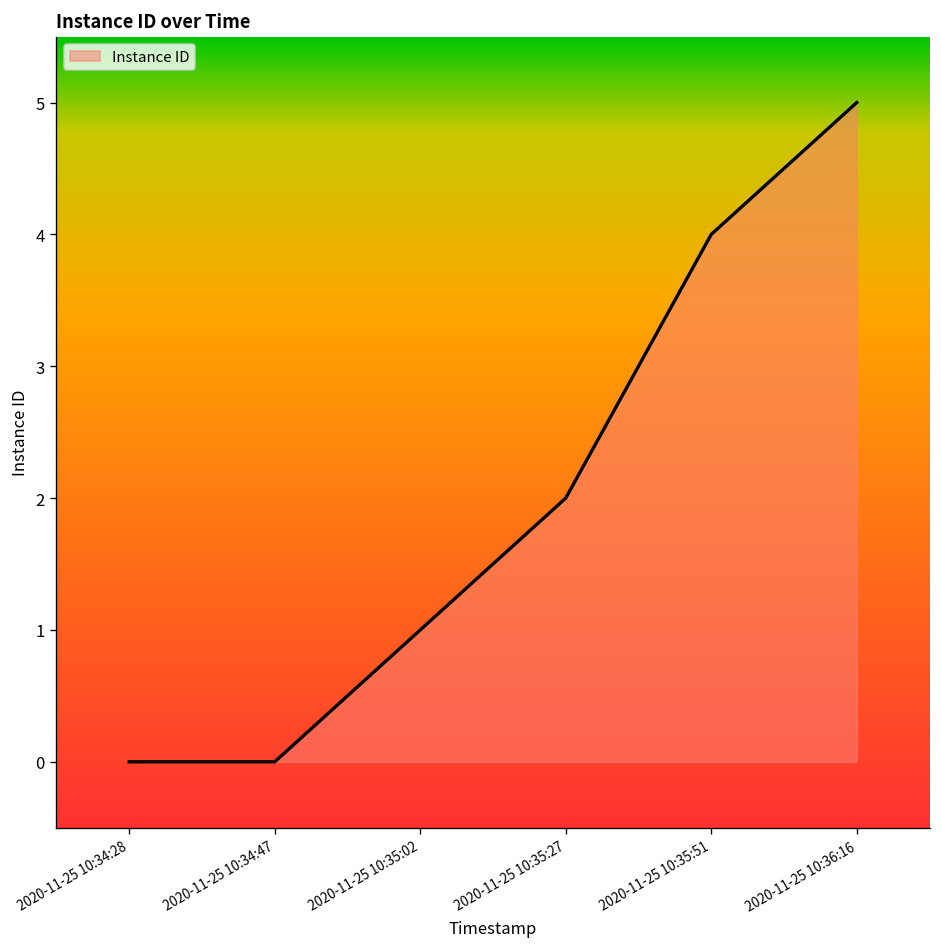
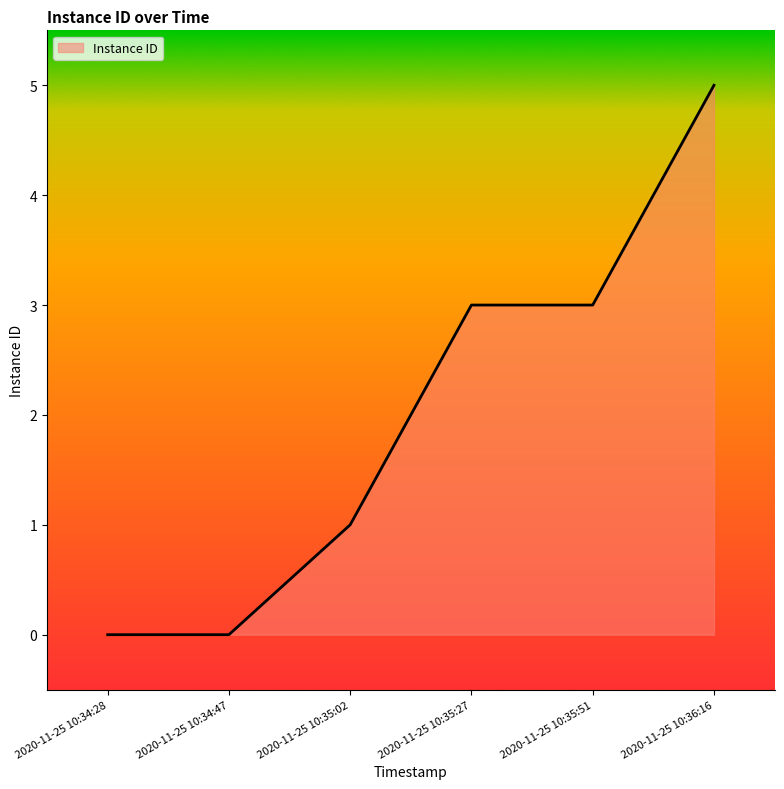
  {
    "2020-11-25 10:34:28": 0,
    "2020-11-25 10:34:47": 0,
    "2020-11-25 10:35:02": 1,
-   "2020-11-25 10:35:27": 2,
-   "2020-11-25 10:35:51": 4,
+   "2020-11-25 10:35:27": 3,
+   "2020-11-25 10:35:51": 3,
    "2020-11-25 10:36:16": 5
  }
